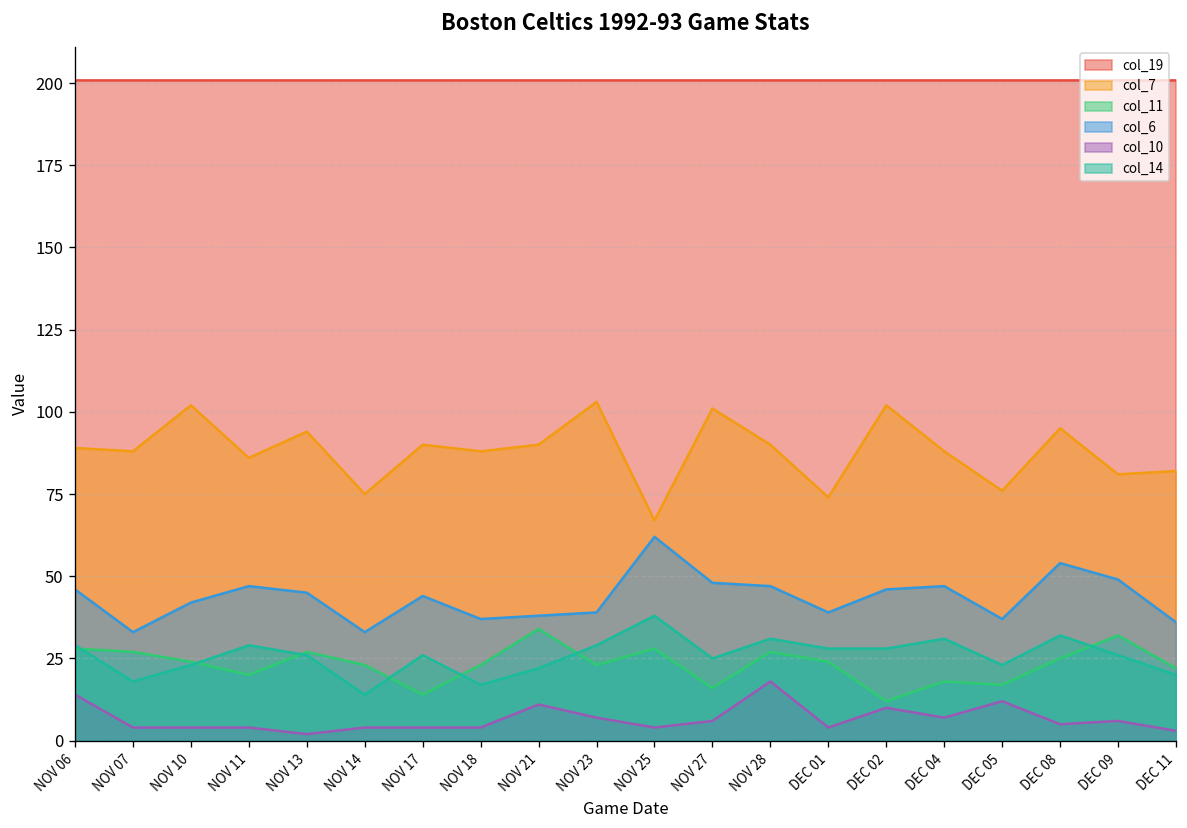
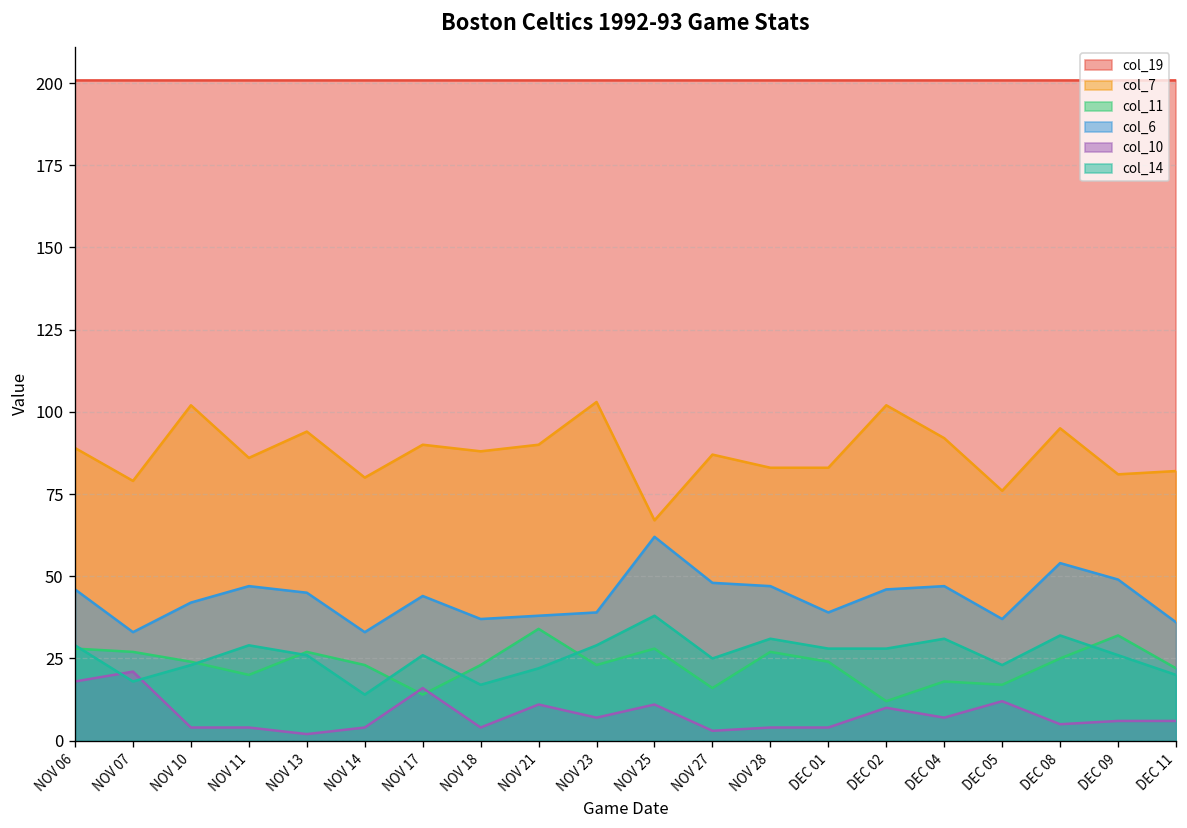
  {
    "col_19": {
      "NOV 06": 201,
      "NOV 07": 201,
      "NOV 10": 201,
      "NOV 11": 201,
      "NOV 13": 201,
      "NOV 14": 201,
      "NOV 17": 201,
      "NOV 18": 201,
      "NOV 21": 201,
      "NOV 23": 201,
      "NOV 25": 201,
      "NOV 27": 201,
      "NOV 28": 201,
      "DEC 01": 201,
      "DEC 02": 201,
      "DEC 04": 201,
      "DEC 05": 201,
      "DEC 08": 201,
      "DEC 11": 201
    },
    "col_7": {
      "NOV 06": 89,
-     "NOV 07": 88,
+     "NOV 07": 79,
      "NOV 10": 102,
      "NOV 11": 86,
      "NOV 13": 94,
-     "NOV 14": 75,
+     "NOV 14": 80,
      "NOV 17": 90,
      "NOV 18": 88,
      "NOV 21": 90,
      "NOV 23": 103,
      "NOV 25": 67,
-     "NOV 27": 101,
-     "NOV 28": 90,
-     "DEC 01": 74,
+     "NOV 27": 87,
+     "NOV 28": 83,
+     "DEC 01": 83,
      "DEC 02": 102,
-     "DEC 04": 88,
+     "DEC 04": 92,
      "DEC 05": 76,
      "DEC 08": 95,
      "DEC 09": 81,
      "DEC 11": 82
    },
    "col_10": {
-     "NOV 06": 14,
-     "NOV 07": 4,
+     "NOV 06": 18,
+     "NOV 07": 21,
      "NOV 10": 4,
      "NOV 11": 4,
      "NOV 13": 2,
      "NOV 14": 4,
-     "NOV 17": 4,
+     "NOV 17": 16,
      "NOV 18": 4,
      "NOV 21": 11,
      "NOV 23": 7,
-     "NOV 25": 4,
-     "NOV 27": 6,
-     "NOV 28": 18,
+     "NOV 25": 11,
+     "NOV 27": 3,
+     "NOV 28": 4,
      "DEC 01": 4,
      "DEC 02": 10,
      "DEC 04": 7,
      "DEC 05": 12,
      "DEC 08": 5,
      "DEC 09": 6,
-     "DEC 11": 3
+     "DEC 11": 6
    }
  }
